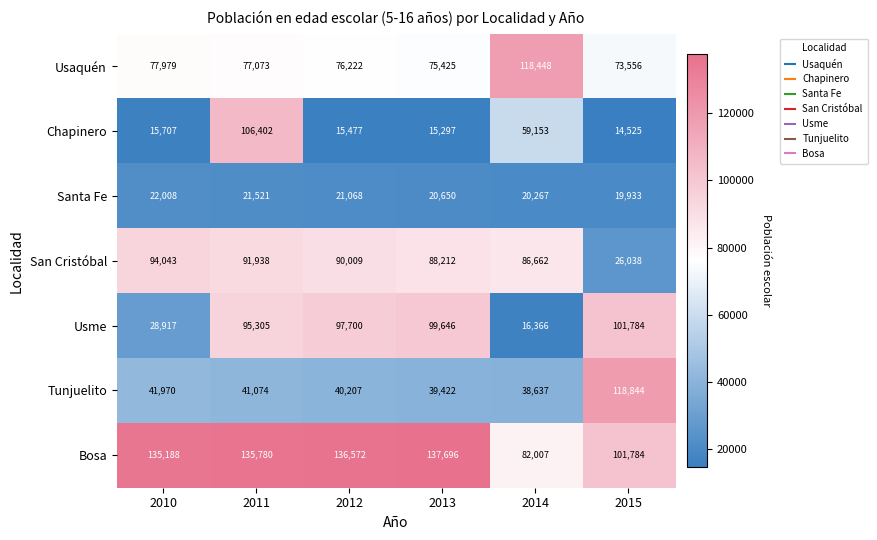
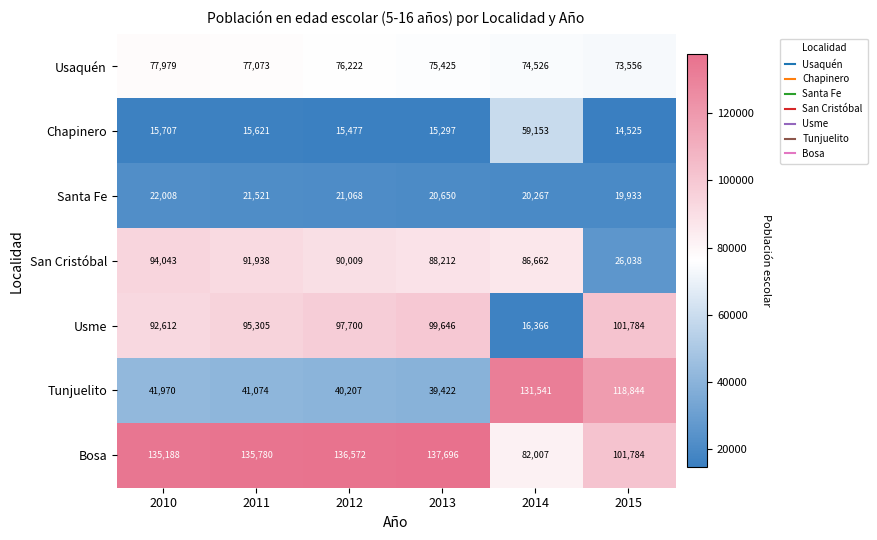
  {
    "Usaquén": {
      "2010": "77,979",
      "2011": "77,073",
      "2012": "76,222",
      "2013": "75,425",
-     "2014": "118,448",
+     "2014": "74,526",
      "2015": "73,556"
    },
    "Chapinero": {
      "2010": "15,707",
-     "2011": "106,402",
+     "2011": "15,621",
      "2012": "15,477",
      "2013": "15,297",
      "2014": "59,153",
      "2015": "14,525"
    },
    "Santa Fe": {
      "2010": "22,008",
      "2011": "21,521",
      "2012": "21,068",
      "2013": "20,650",
      "2014": "20,267",
      "2015": "19,933"
    },
    "San Cristóbal": {
      "2010": "94,043",
      "2011": "91,938",
      "2012": "90,009",
      "2013": "88,212",
      "2014": "86,662",
      "2015": "26,038"
    },
    "Usme": {
-     "2010": "28,917",
+     "2010": "92,612",
      "2011": "95,305",
      "2012": "97,700",
      "2013": "99,646",
      "2014": "16,366",
      "2015": "101,784"
    },
    "Tunjuelito": {
      "2010": "41,970",
      "2011": "41,074",
      "2012": "40,207",
      "2013": "39,422",
-     "2014": "38,637",
+     "2014": "131,541",
      "2015": "118,844"
    },
    "Bosa": {
      "2010": "135,188",
      "2011": "135,780",
      "2012": "136,572",
      "2013": "137,696",
      "2014": "82,007",
      "2015": "101,784"
    }
  }
